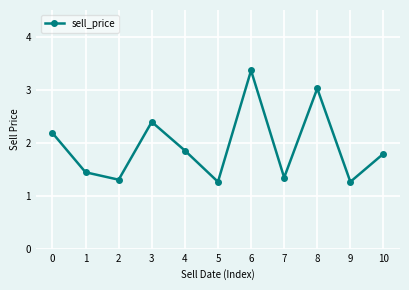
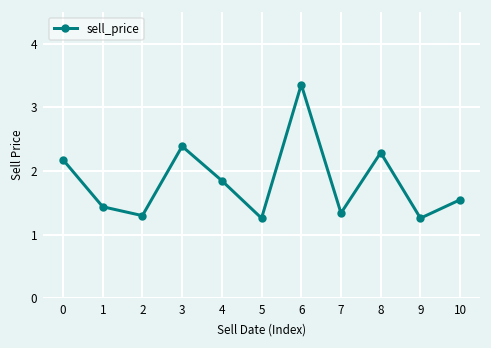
  {
    "0": 2.2,
    "1": 1.4,
    "2": 1.3,
    "3": 2.4,
    "4": 1.9,
    "5": 1.3,
    "6": 3.4,
    "7": 1.3,
-   "8": 3.0,
+   "8": 2.3,
    "9": 1.3,
-   "10": 1.8
+   "10": 1.6
  }
